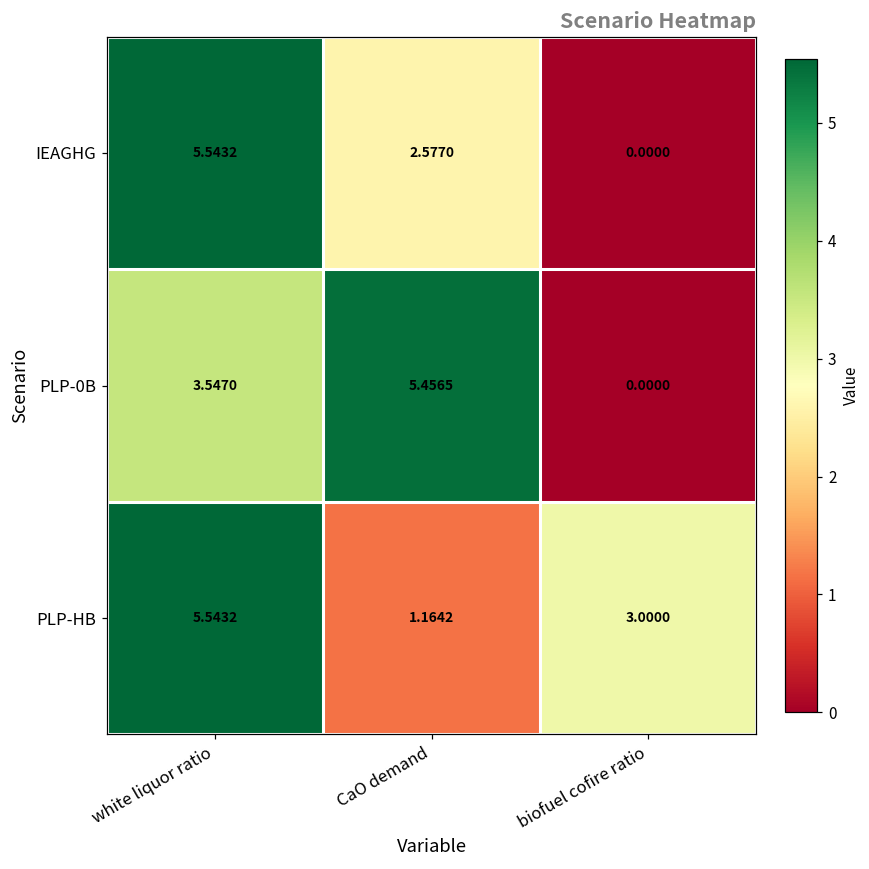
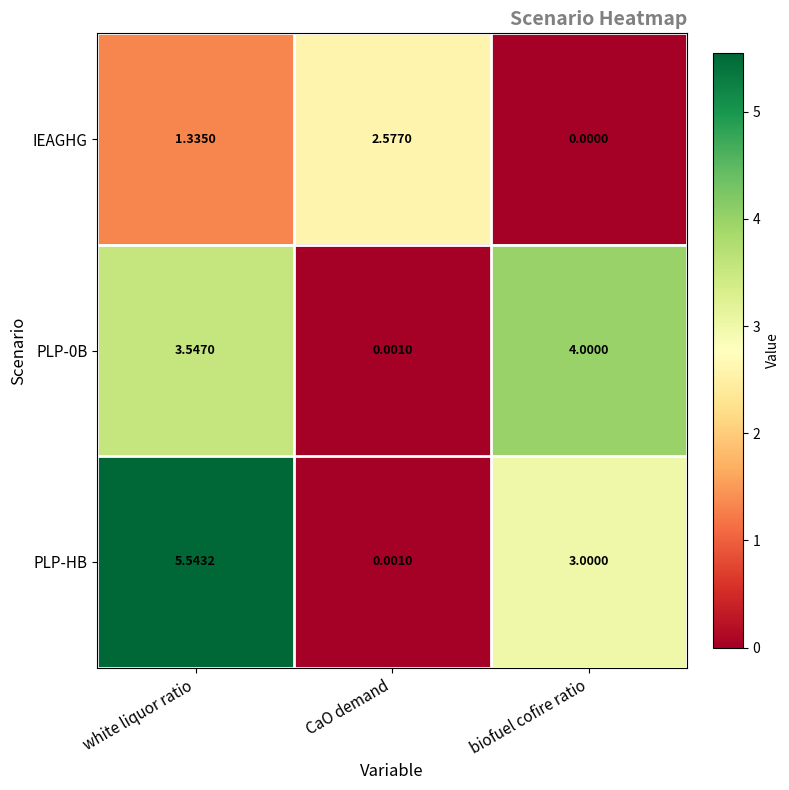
  {
    "IEAGHG": {
-     "white liquor ratio": 5.5432,
+     "white liquor ratio": 1.3350,
      "CaO demand": 2.5770,
      "biofuel cofire ratio": 0.0000
    },
    "PLP-0B": {
      "white liquor ratio": 3.5470,
-     "CaO demand": 5.4565,
-     "biofuel cofire ratio": 0.0000
+     "CaO demand": 0.0010,
+     "biofuel cofire ratio": 4.0000
    },
    "PLP-HB": {
      "white liquor ratio": 5.5432,
-     "CaO demand": 1.1642,
+     "CaO demand": 0.0010,
      "biofuel cofire ratio": 3.0000
    }
  }
